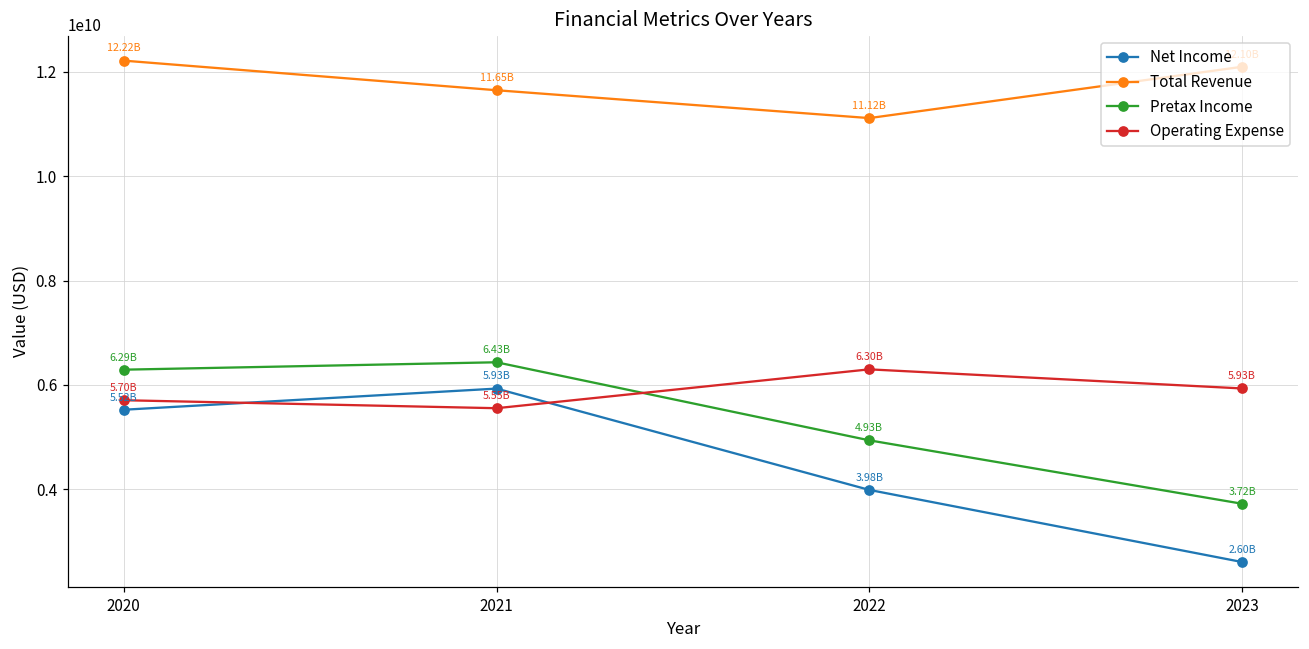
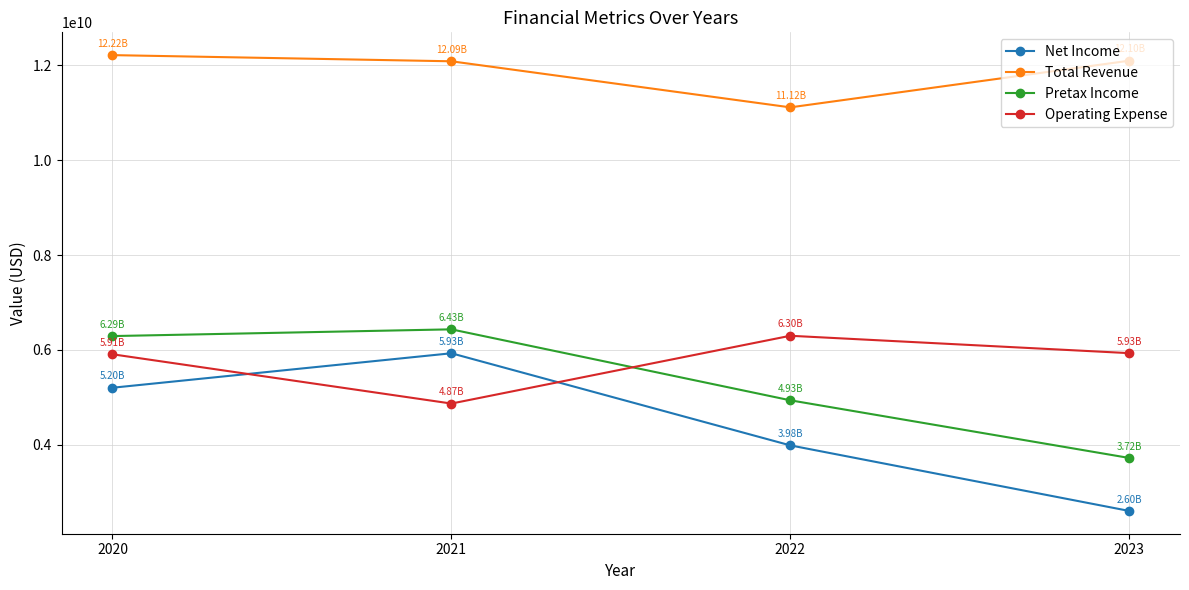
  {
    "Net Income": {
-     "2020": "5.52B",
+     "2020": "5.20B",
      "2021": "5.93B",
      "2022": "3.98B",
      "2023": "2.60B"
    },
    "Total Revenue": {
      "2020": "12.22B",
-     "2021": "11.65B",
+     "2021": "12.09B",
      "2022": "11.12B"
    },
    "Pretax Income": {
      "2020": "6.29B",
      "2021": "6.43B",
      "2022": "4.93B",
      "2023": "3.72B"
    },
    "Operating Expense": {
-     "2020": "5.70B",
-     "2021": "5.55B",
+     "2020": "5.91B",
+     "2021": "4.87B",
      "2022": "6.30B",
      "2023": "5.93B"
    }
  }
